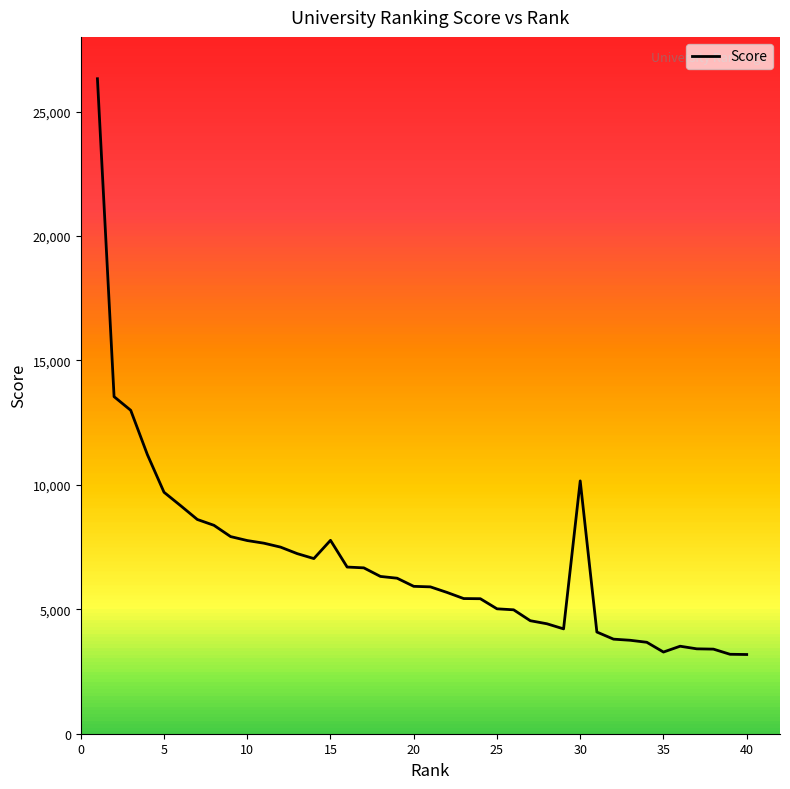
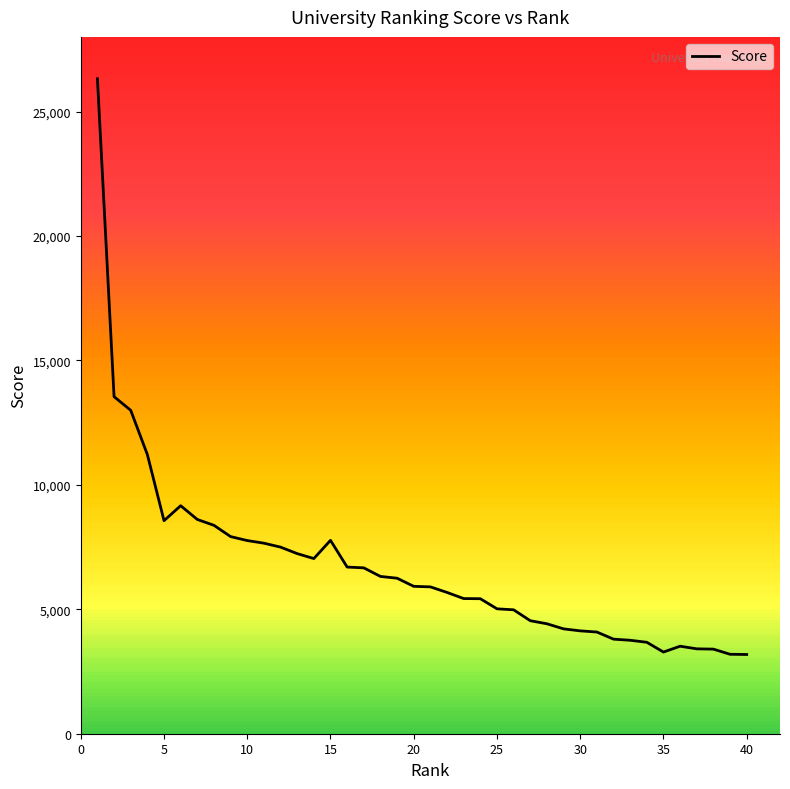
  {
-   "5": "9,700",
+   "5": "8,600",
    "10": "7,800",
    "15": "7,800",
    "20": "5,900",
    "25": "5,000",
-   "30": "10,200",
+   "30": "4,100",
    "35": "3,300",
    "40": "3,200"
  }
